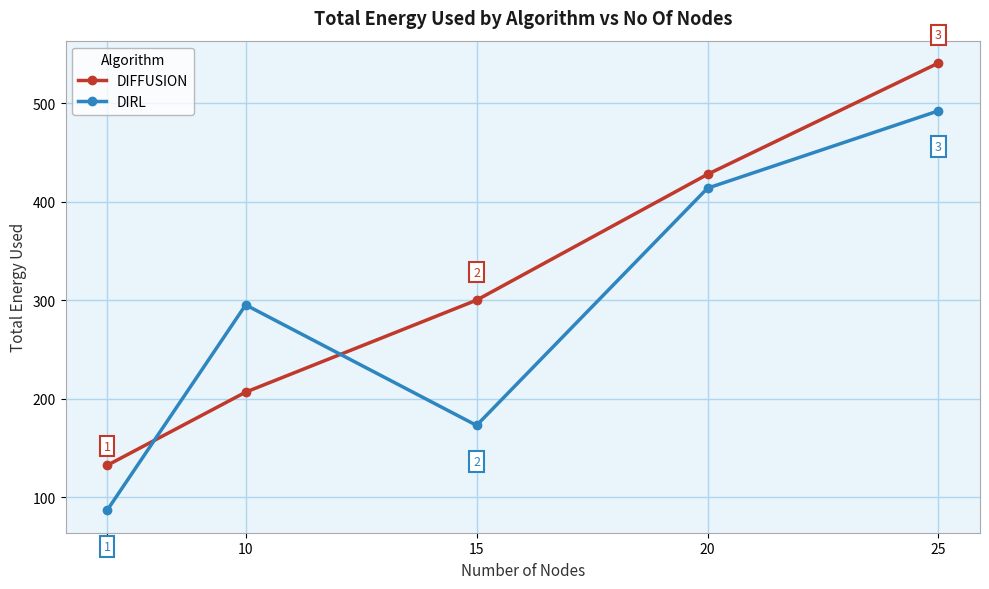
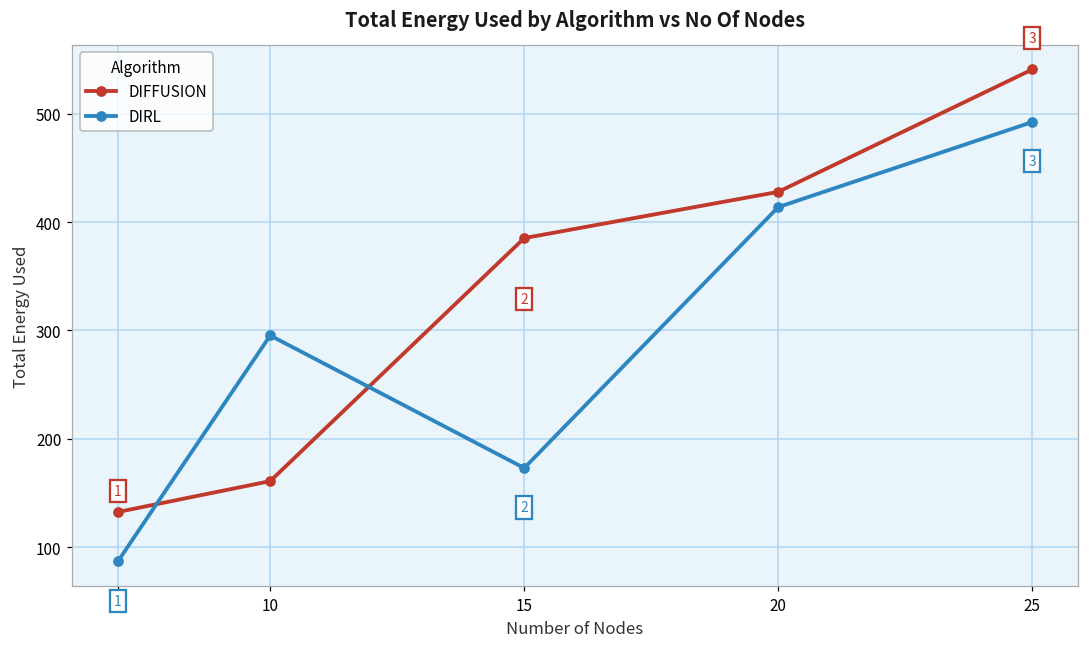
  {
    "DIFFUSION": {
-     "10": 210,
-     "15": 300,
+     "10": 160,
+     "15": 390,
      "20": 430
    },
    "DIRL": {
      "7": 90,
      "10": 300,
      "15": 170,
      "20": 410,
      "25": 490
    }
  }
